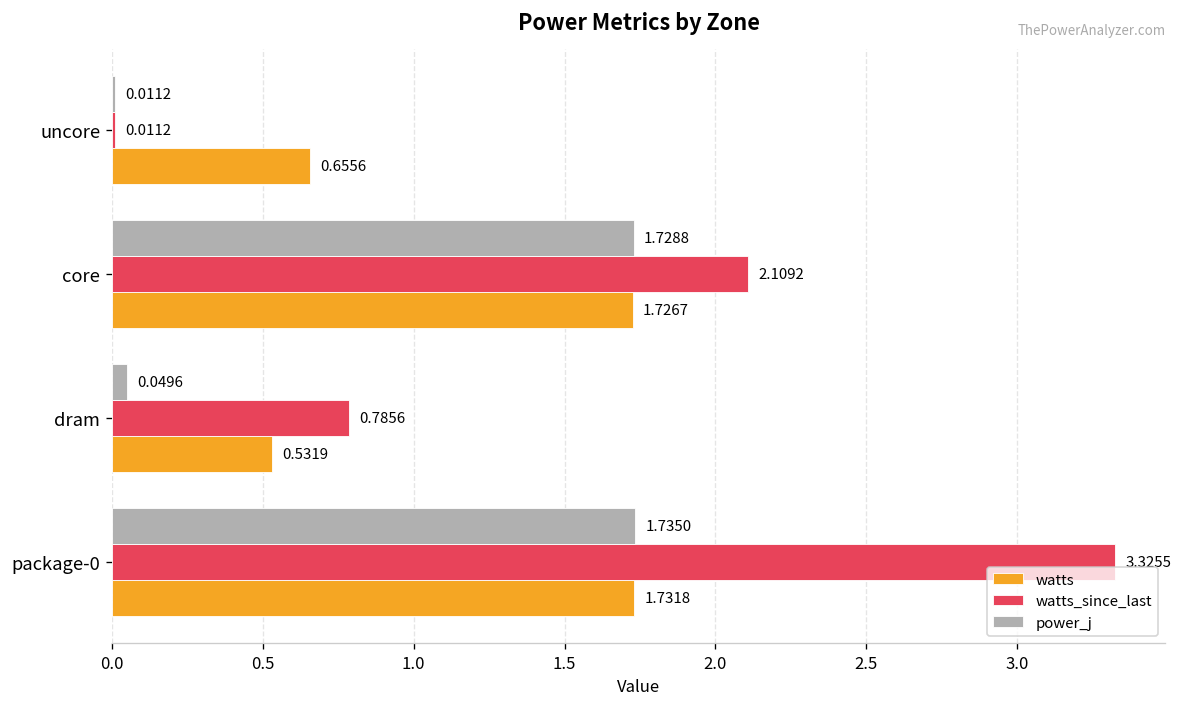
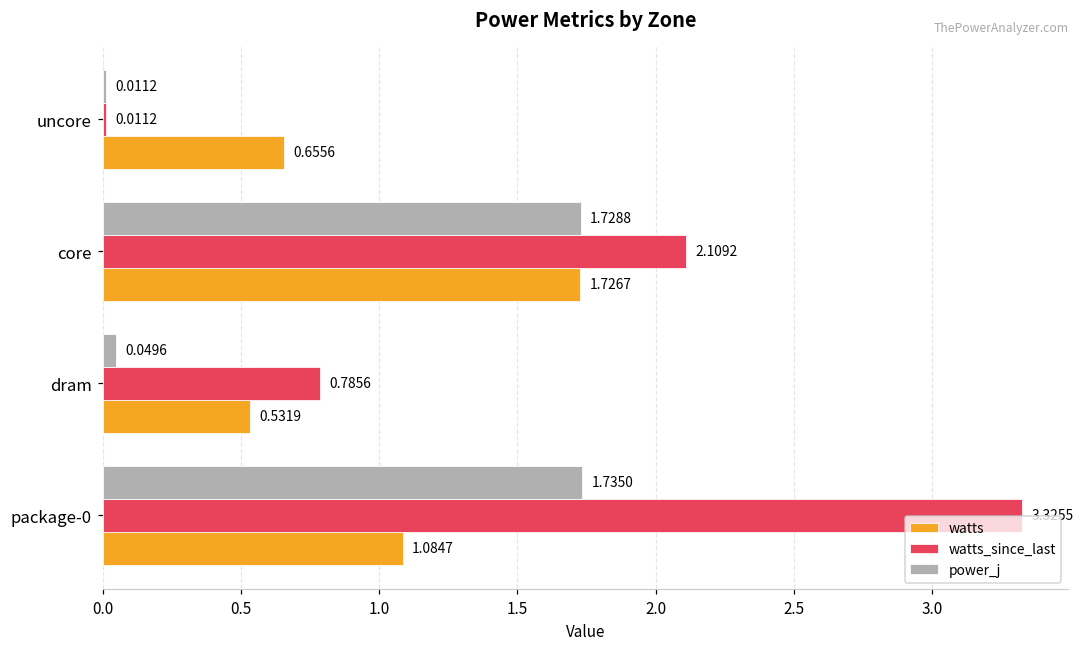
  {
    "watts": {
      "uncore": 0.6556,
      "core": 1.7267,
      "dram": 0.5319,
-     "package-0": 1.7318
+     "package-0": 1.0847
    },
    "watts_since_last": {
      "uncore": 0.0112,
      "core": 2.1092,
      "dram": 0.7856
    },
    "power_j": {
      "uncore": 0.0112,
      "core": 1.7288,
      "dram": 0.0496,
      "package-0": 1.7350
    }
  }
